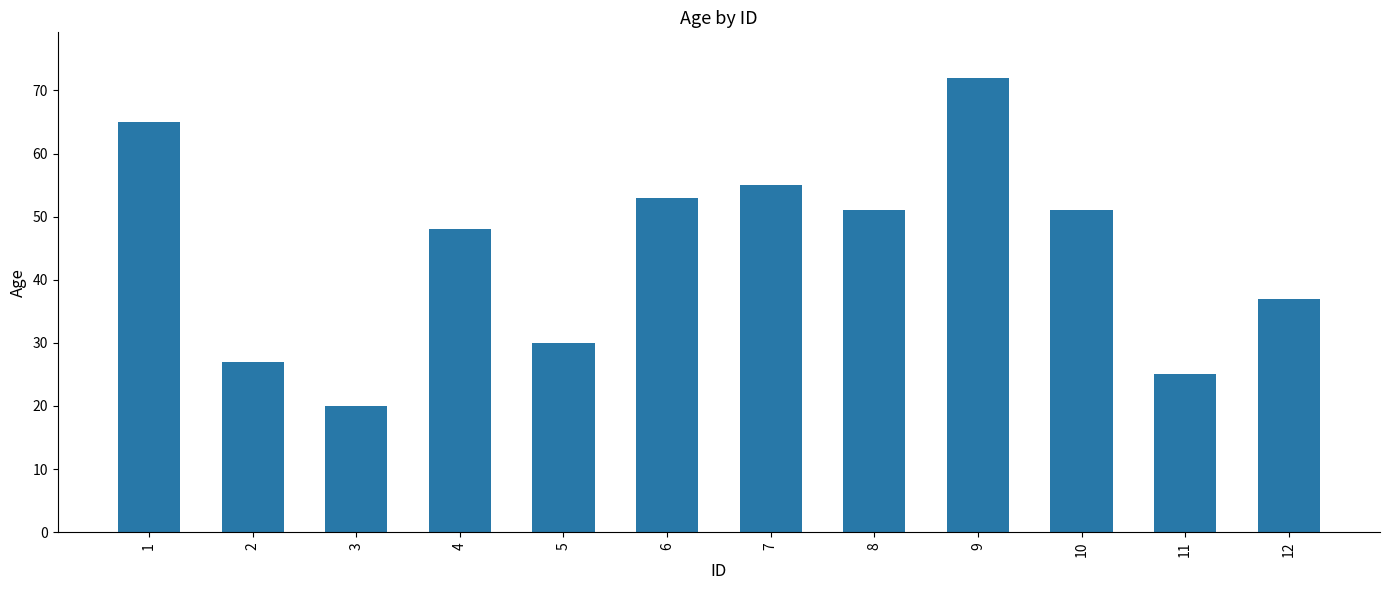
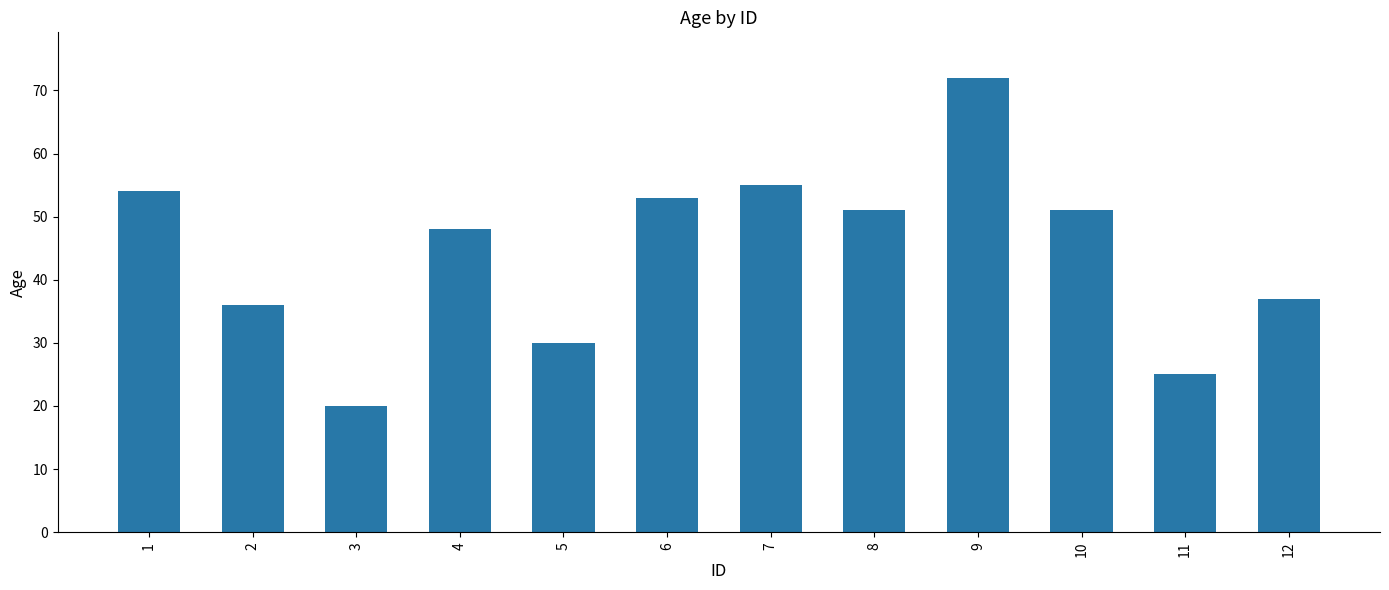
  {
-   "1": 65,
-   "2": 27,
+   "1": 54,
+   "2": 36,
    "3": 20,
    "4": 48,
    "5": 30,
    "6": 53,
    "7": 55,
    "8": 51,
    "9": 72,
    "10": 51,
    "11": 25,
    "12": 37
  }
